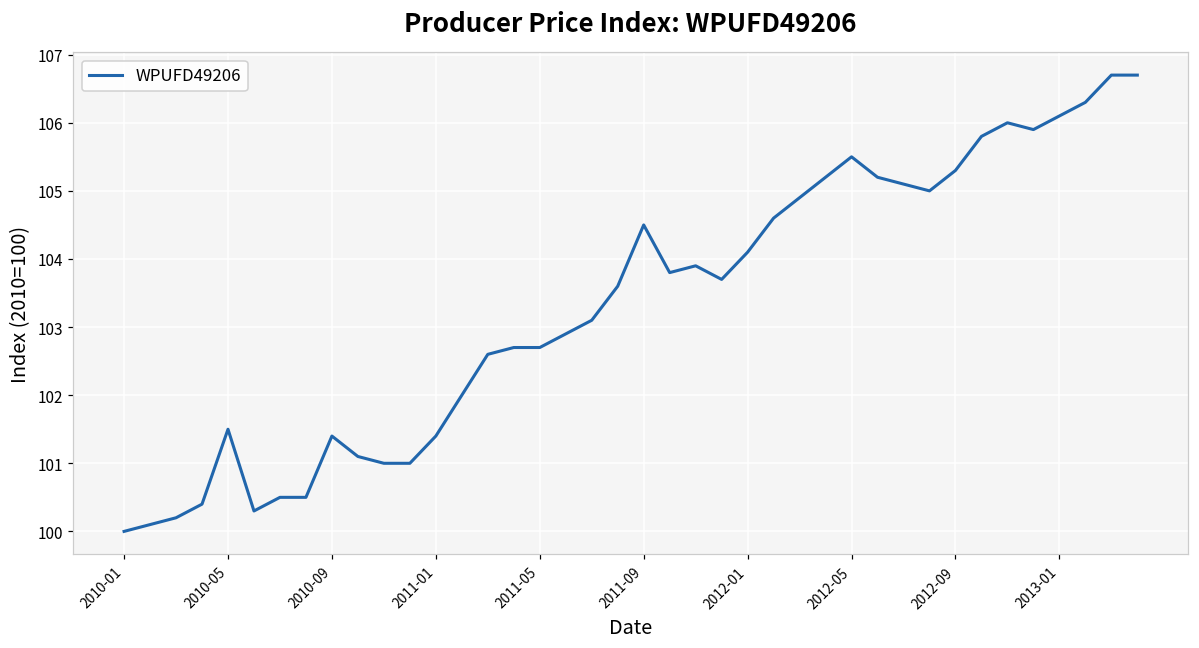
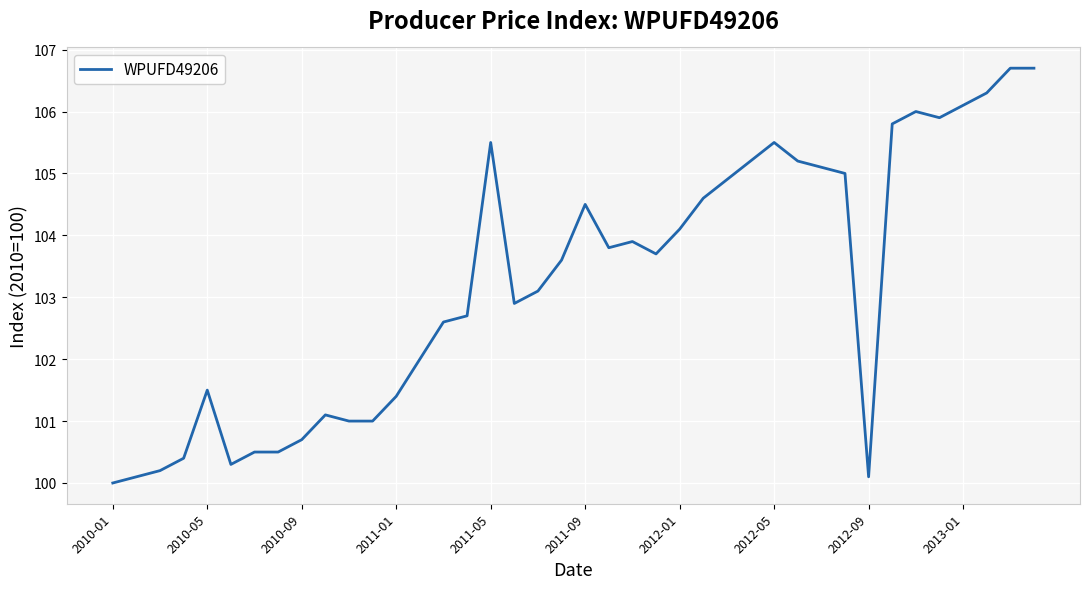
  {
    "2010-01": 100.0,
    "2010-05": 101.5,
-   "2010-09": 101.4,
+   "2010-09": 100.7,
    "2011-01": 101.4,
-   "2011-05": 102.7,
+   "2011-05": 105.5,
    "2011-09": 104.5,
    "2012-01": 104.1,
    "2012-05": 105.5,
-   "2012-09": 105.3,
+   "2012-09": 100.1,
    "2013-01": 106.1
  }
